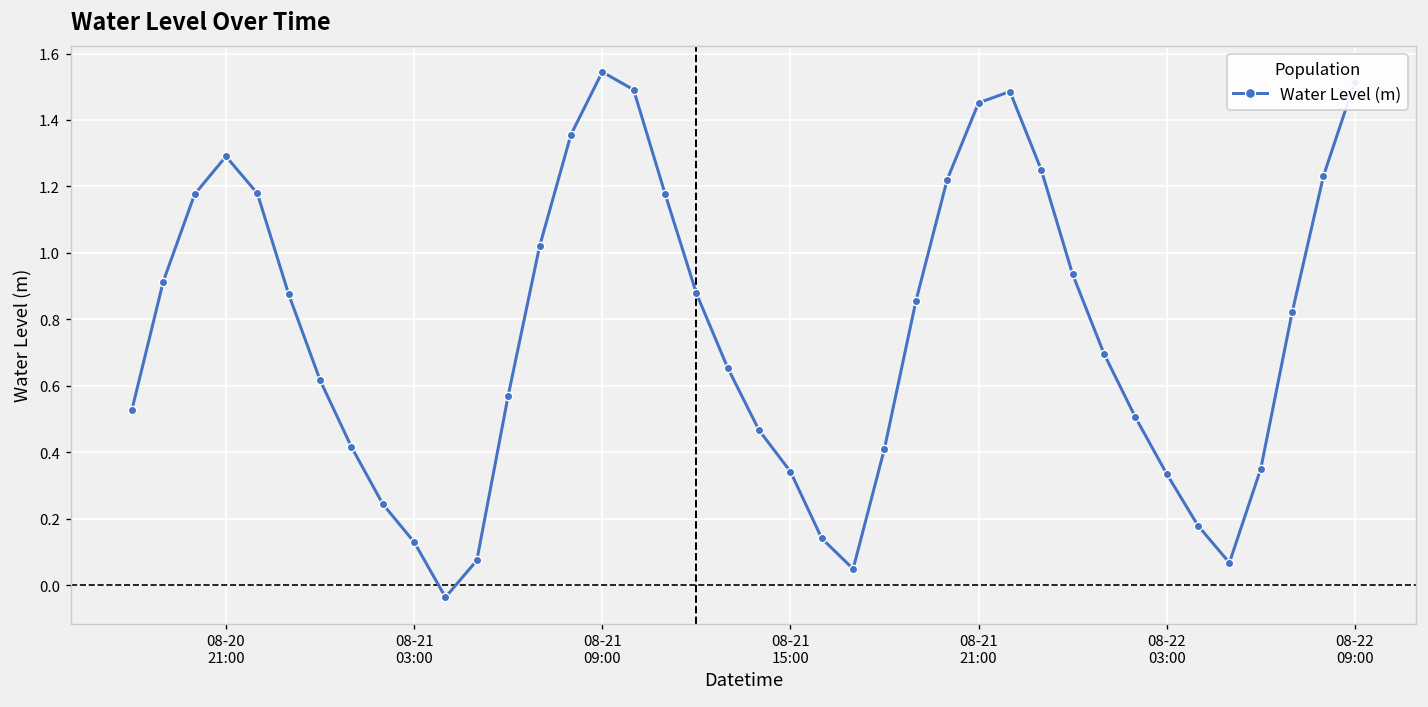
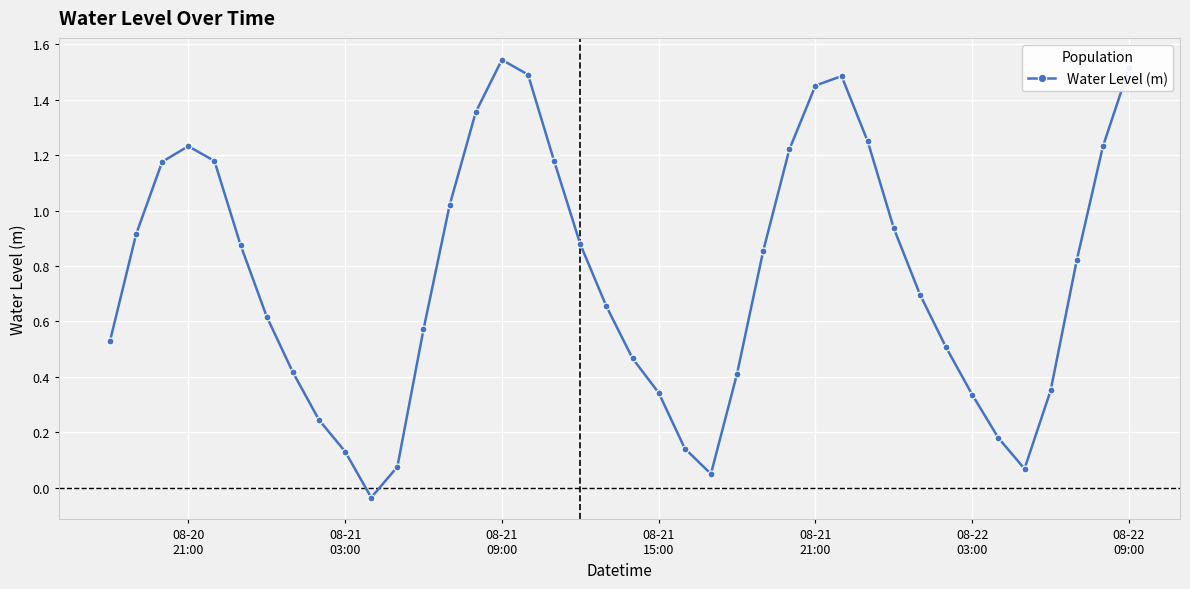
  {
-   "08-20 21:00": 1.29,
+   "08-20 21:00": 1.23,
    "08-21 03:00": 0.13,
    "08-21 09:00": 1.54,
    "08-21 15:00": 0.34,
    "08-21 21:00": 1.45,
    "08-22 03:00": 0.34
  }
